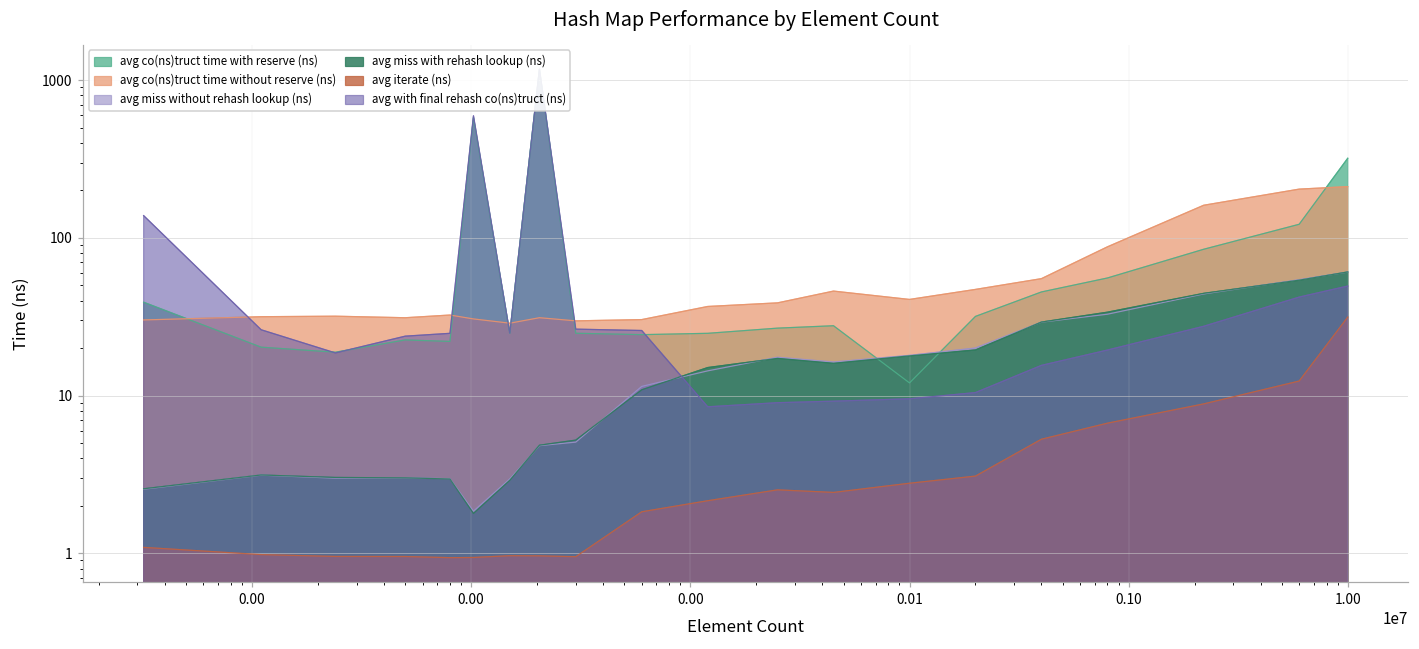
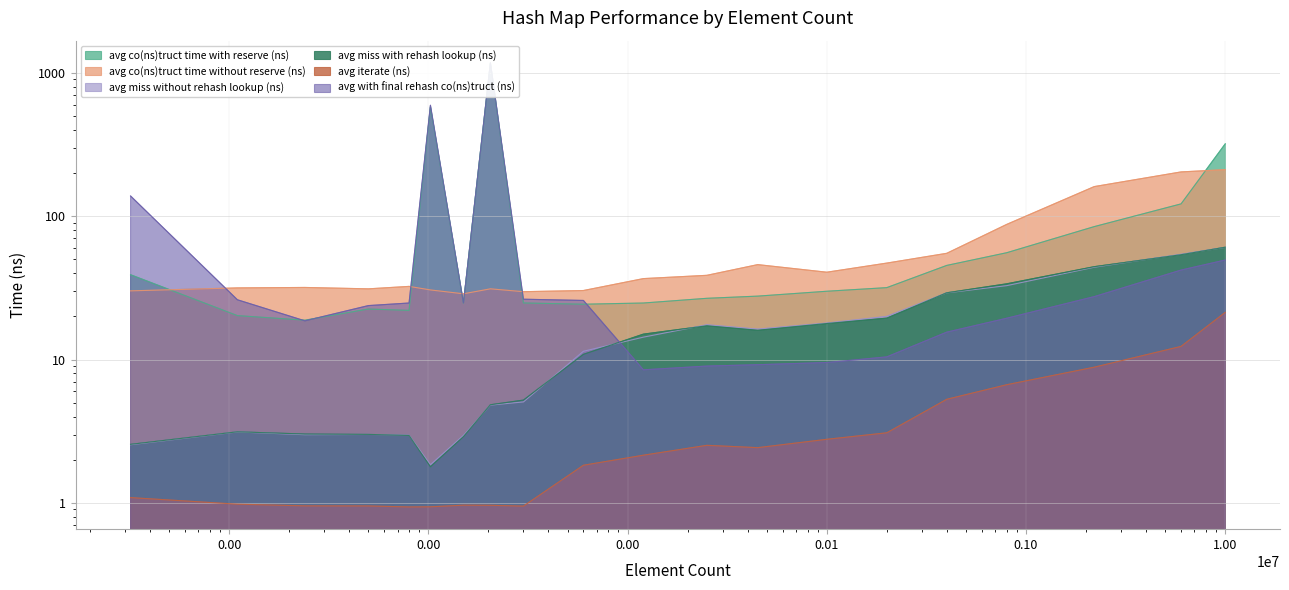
  {
    "avg co(ns)truct time with reserve (ns)": {
-     "0.01": 12,
+     "0.01": 30,
      "1.00": 320
    },
    "avg co(ns)truct time without reserve (ns)": {
      "0.01": 41,
      "1.00": 210
    },
    "avg iterate (ns)": {
      "0.01": 2.8,
-     "1.00": 31
+     "1.00": 21
    }
  }
